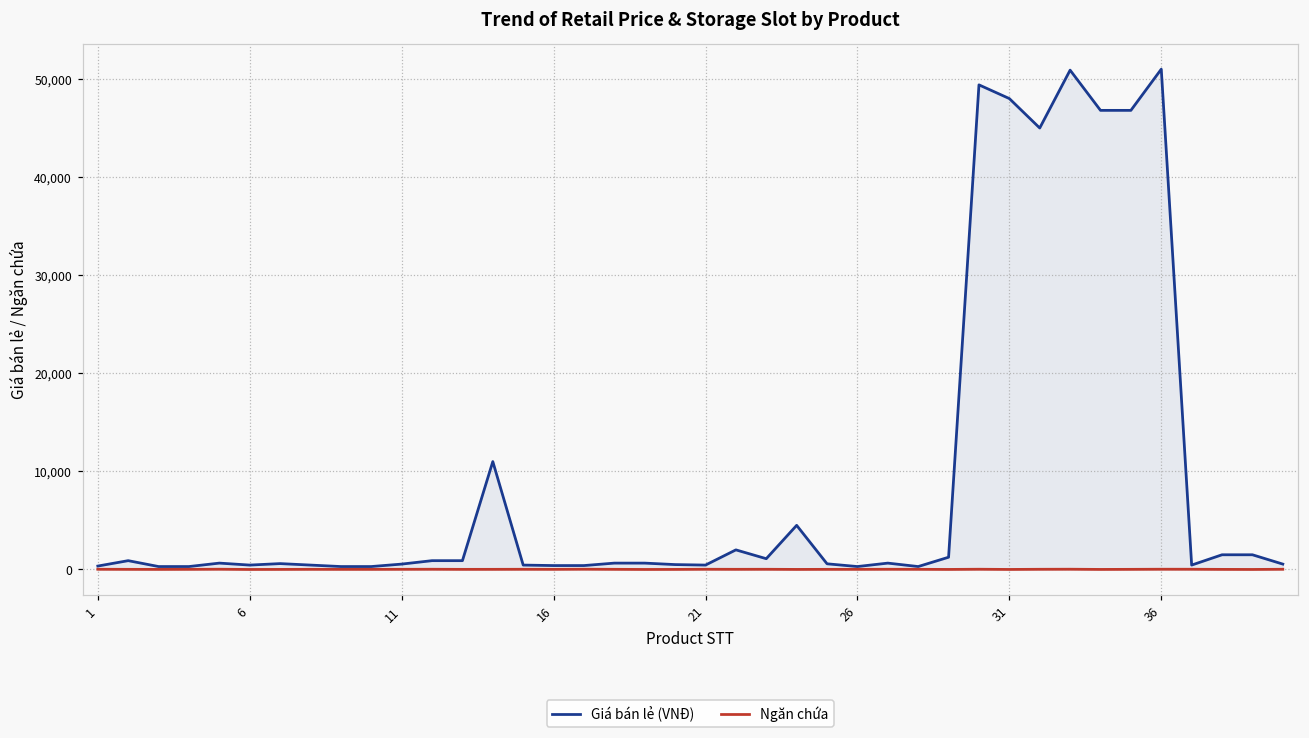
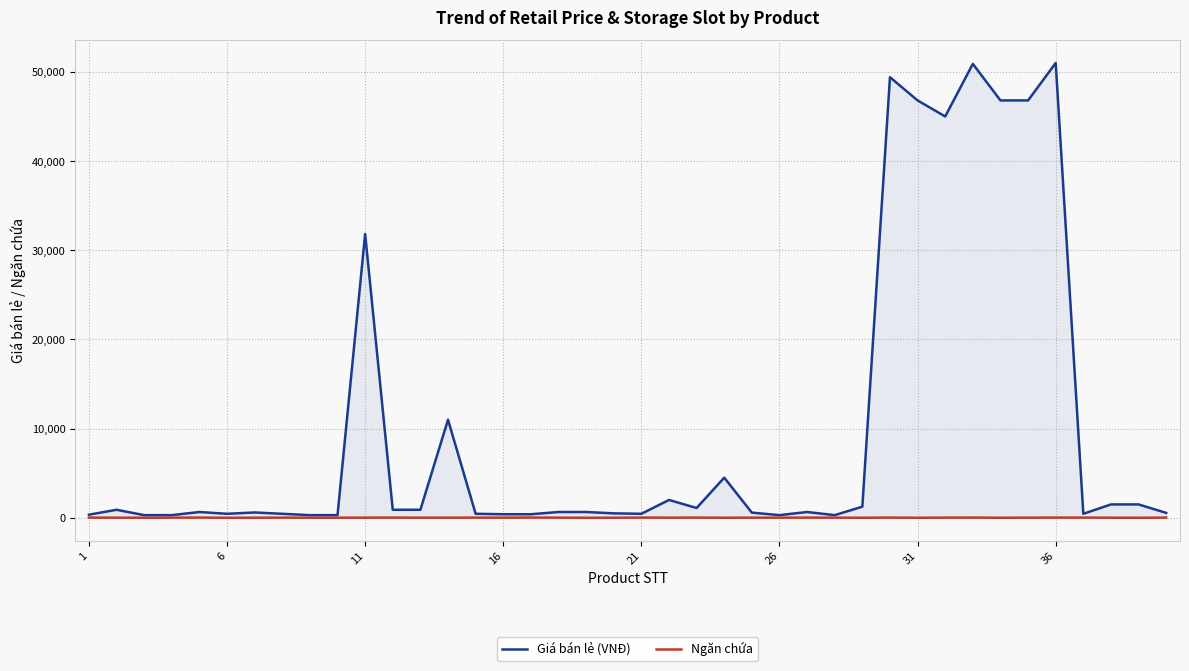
  {
    "Giá bán lẻ (VNĐ)": {
      "1": "0",
      "6": "0",
-     "11": "1,000",
+     "11": "32,000",
      "16": "0",
      "21": "0",
-     "31": "48,000",
+     "31": "47,000",
      "36": "51,000"
    },
    "Ngăn chứa": {
      "1": "0",
      "6": "0",
      "11": "0",
      "16": "0",
      "21": "0",
      "31": "0",
      "36": "0"
    }
  }
